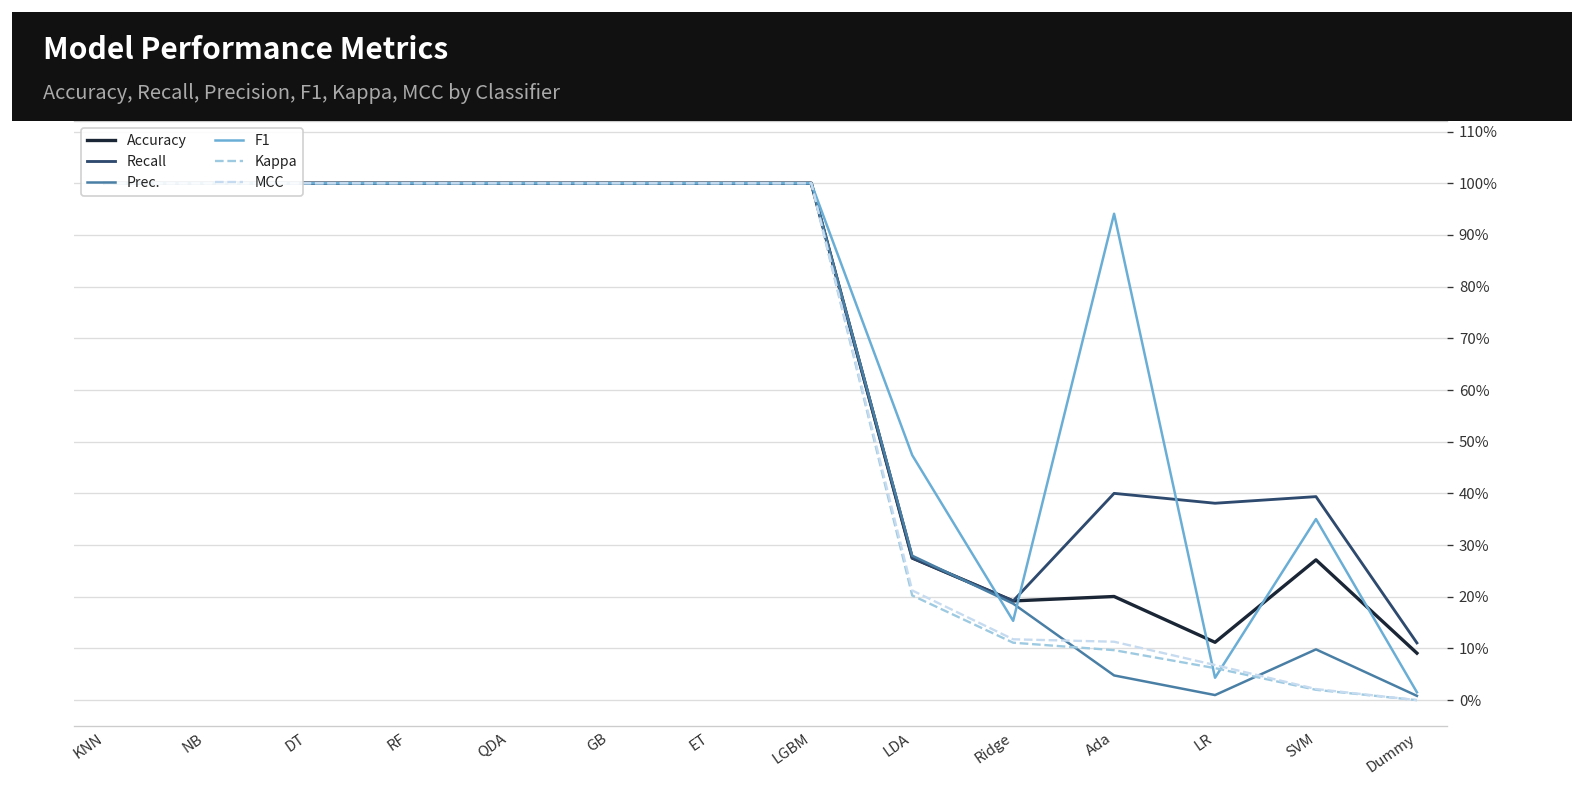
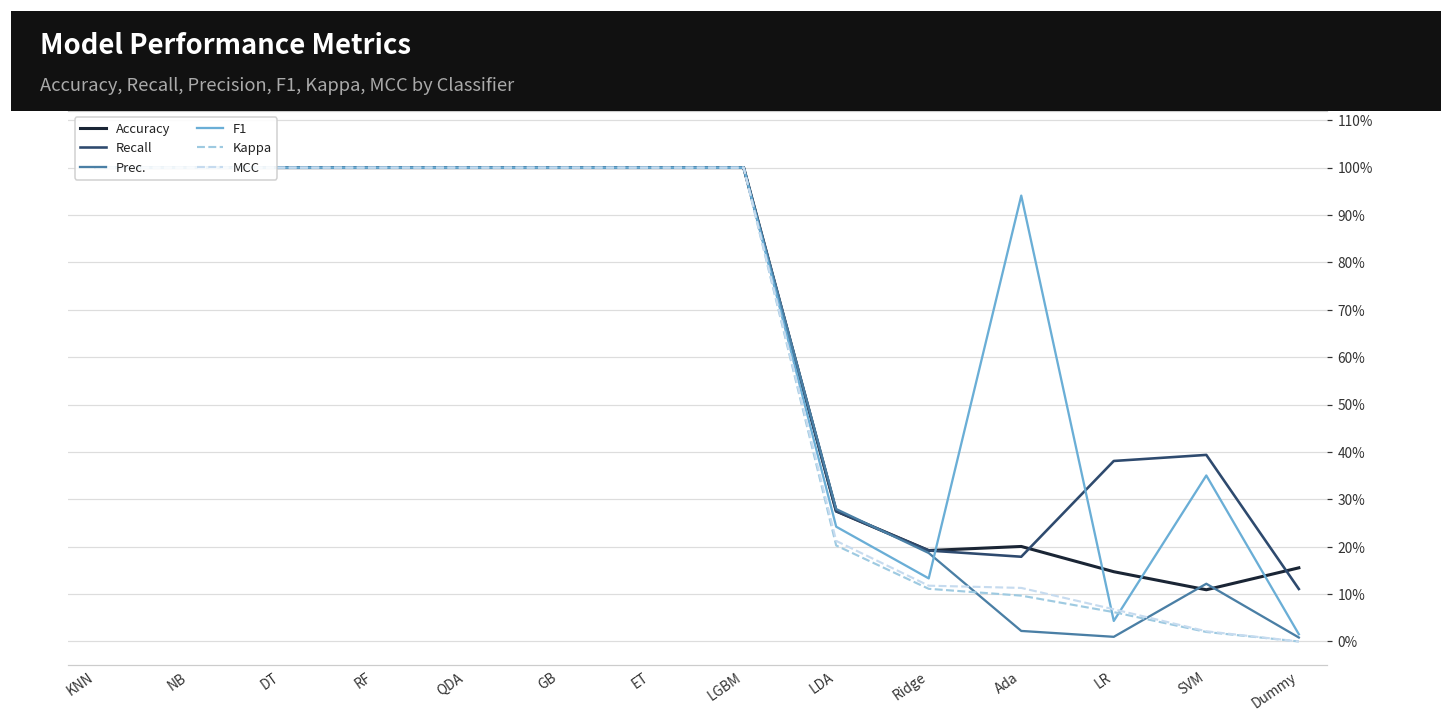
  {
    "Accuracy": {
      "Ada": "20%",
-     "LR": "11%",
-     "SVM": "27%",
-     "Dummy": "9%"
+     "LR": "15%",
+     "SVM": "11%",
+     "Dummy": "16%"
    },
    "Recall": {
-     "Ada": "40%",
+     "Ada": "18%",
      "LR": "38%",
      "SVM": "39%",
      "Dummy": "11%"
    },
    "Prec.": {
-     "Ada": "5%",
+     "Ada": "2%",
      "LR": "1%",
-     "SVM": "10%",
+     "SVM": "12%",
      "Dummy": "1%"
    },
    "F1": {
-     "LDA": "47%",
-     "Ridge": "15%",
+     "LDA": "24%",
+     "Ridge": "13%",
      "Ada": "94%",
      "LR": "4%",
      "SVM": "35%",
      "Dummy": "2%"
    }
  }
